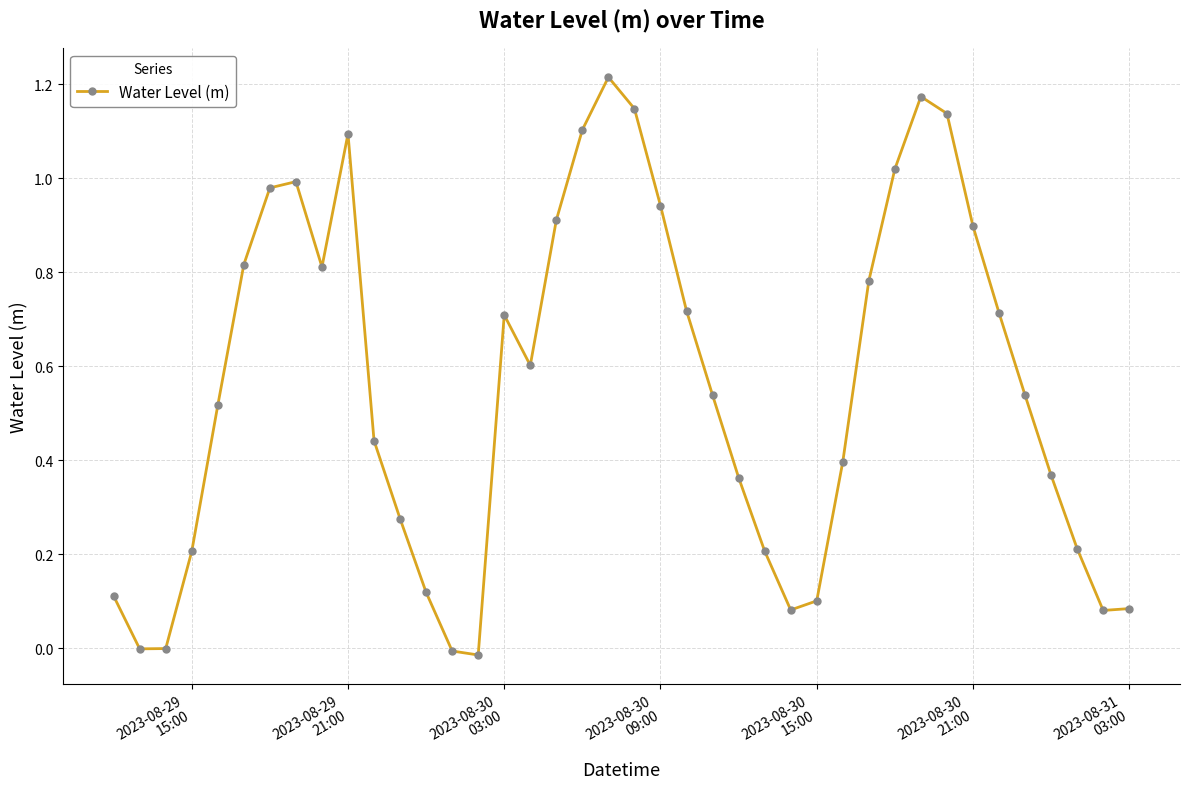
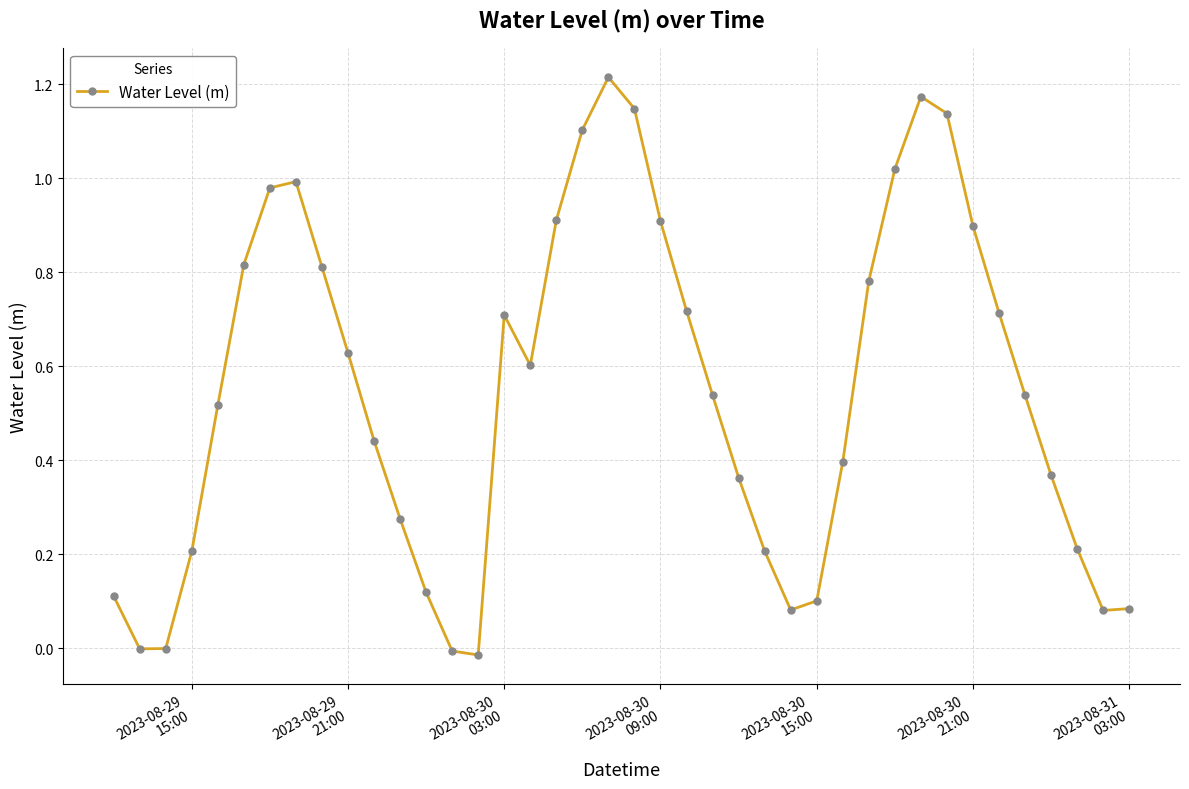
  {
    "2023-08-29 15:00": 0.21,
-   "2023-08-29 21:00": 1.09,
+   "2023-08-29 21:00": 0.63,
    "2023-08-30 03:00": 0.71,
-   "2023-08-30 09:00": 0.94,
+   "2023-08-30 09:00": 0.91,
    "2023-08-30 15:00": 0.10,
    "2023-08-30 21:00": 0.90,
    "2023-08-31 03:00": 0.08
  }
